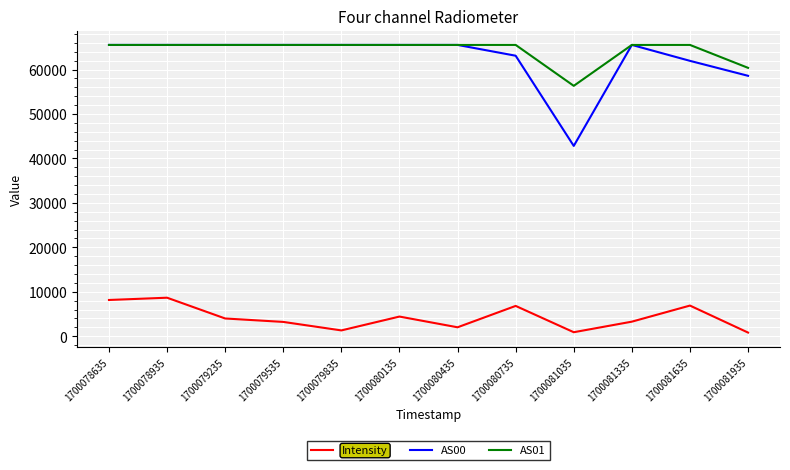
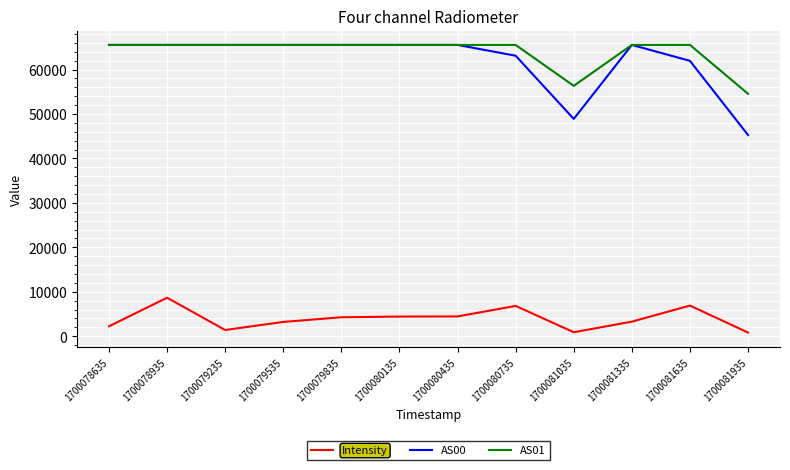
  {
    "Intensity": {
-     "1700078635": 8000,
+     "1700078635": 2000,
      "1700078935": 9000,
-     "1700079235": 4000,
+     "1700079235": 1000,
      "1700079535": 3000,
-     "1700079835": 1000,
+     "1700079835": 4000,
      "1700080135": 4000,
-     "1700080435": 2000,
+     "1700080435": 4000,
      "1700080735": 7000,
      "1700081035": 1000,
      "1700081335": 3000,
      "1700081635": 7000,
      "1700081935": 1000
    },
    "AS00": {
      "1700080735": 63000,
-     "1700081035": 43000,
+     "1700081035": 49000,
      "1700081635": 62000,
-     "1700081935": 59000
+     "1700081935": 45000
    },
    "AS01": {
      "1700080735": 66000,
      "1700081035": 56000,
      "1700081635": 66000,
-     "1700081935": 60000
+     "1700081935": 55000
    }
  }
